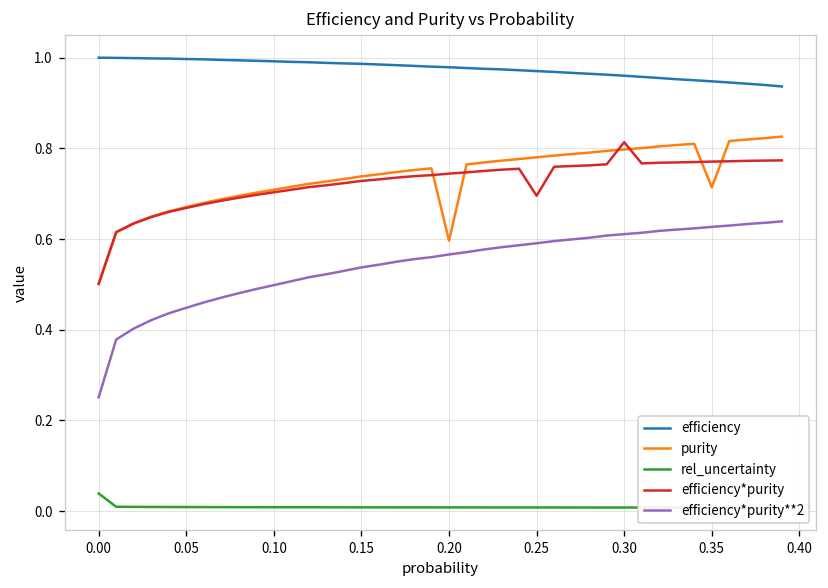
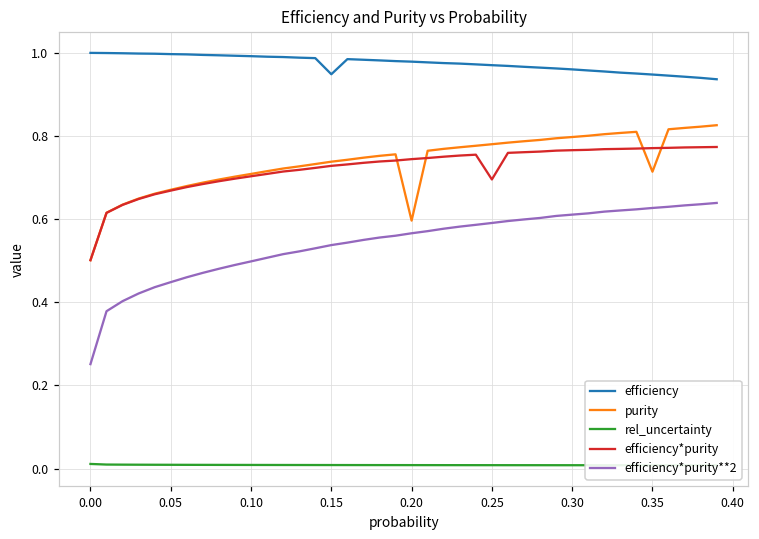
  {
    "efficiency": {
      "0.00": 1.00,
      "0.05": 1.00,
      "0.10": 0.99,
-     "0.15": 0.99,
+     "0.15": 0.95,
      "0.20": 0.98,
      "0.25": 0.97,
      "0.30": 0.96,
      "0.35": 0.95
    },
    "purity": {
      "0.15": 0.74,
      "0.20": 0.60,
      "0.25": 0.78,
      "0.30": 0.80,
      "0.35": 0.71
    },
    "rel_uncertainty": {
-     "0.00": 0.04,
+     "0.00": 0.01,
      "0.05": 0.01,
      "0.10": 0.01,
      "0.15": 0.01,
      "0.20": 0.01,
      "0.25": 0.01,
      "0.30": 0.01
    },
    "efficiency*purity": {
      "0.15": 0.73,
      "0.20": 0.74,
      "0.25": 0.70,
-     "0.30": 0.81,
+     "0.30": 0.77,
      "0.35": 0.77
    },
    "efficiency*purity**2": {
      "0.00": 0.25,
      "0.05": 0.45,
      "0.10": 0.50,
      "0.15": 0.54,
      "0.20": 0.57,
      "0.25": 0.59,
      "0.30": 0.61,
      "0.35": 0.63
    }
  }
